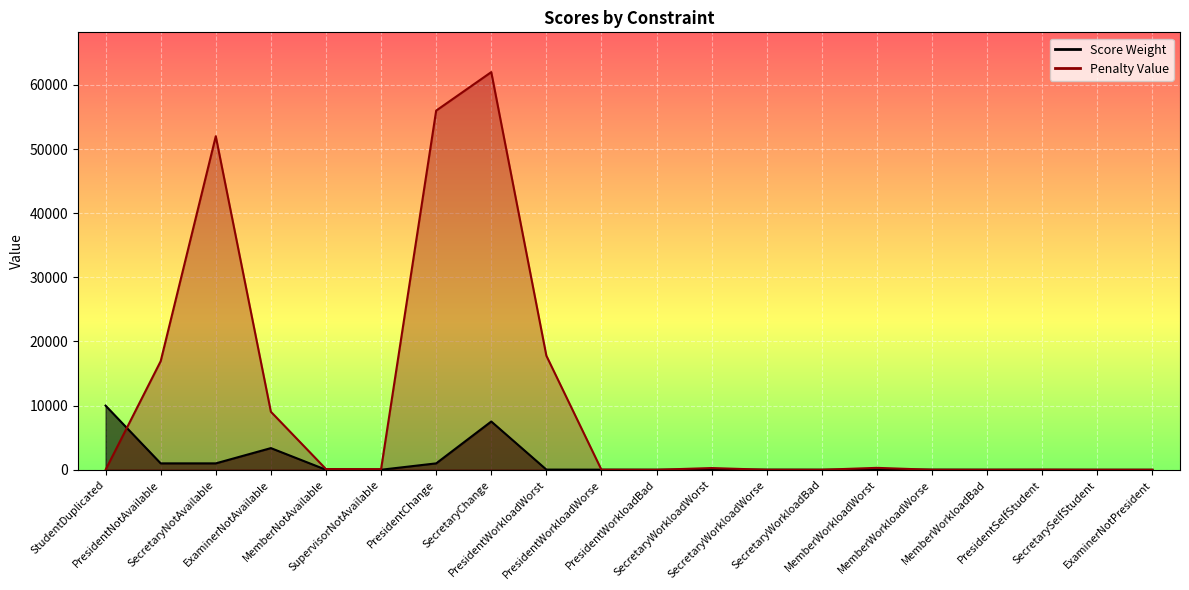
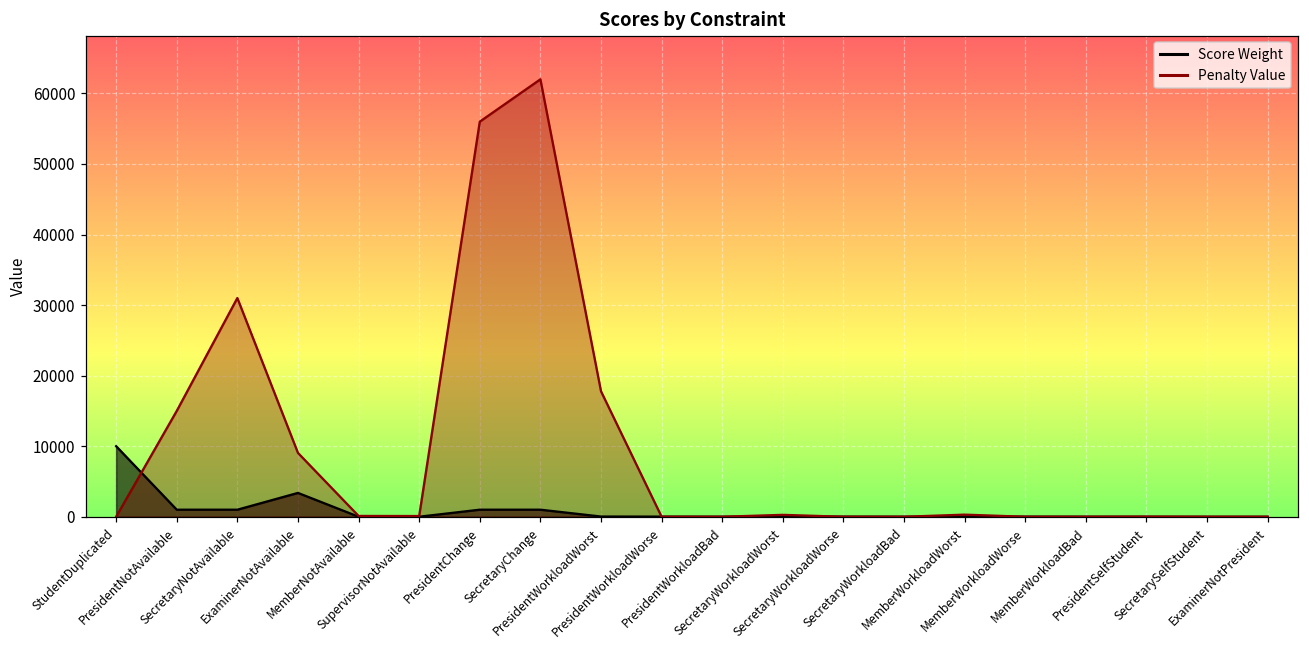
  {
    "Score Weight": {
      "StudentDuplicated": 10000,
      "PresidentNotAvailable": 1000,
      "SecretaryNotAvailable": 1000,
      "ExaminerNotAvailable": 3000,
      "PresidentChange": 1000,
-     "SecretaryChange": 8000,
+     "SecretaryChange": 1000,
      "PresidentWorkloadWorst": 0
    },
    "Penalty Value": {
      "StudentDuplicated": 0,
-     "PresidentNotAvailable": 17000,
-     "SecretaryNotAvailable": 52000,
+     "PresidentNotAvailable": 15000,
+     "SecretaryNotAvailable": 31000,
      "ExaminerNotAvailable": 9000,
      "PresidentChange": 56000,
      "SecretaryChange": 62000,
      "PresidentWorkloadWorst": 18000
    }
  }
